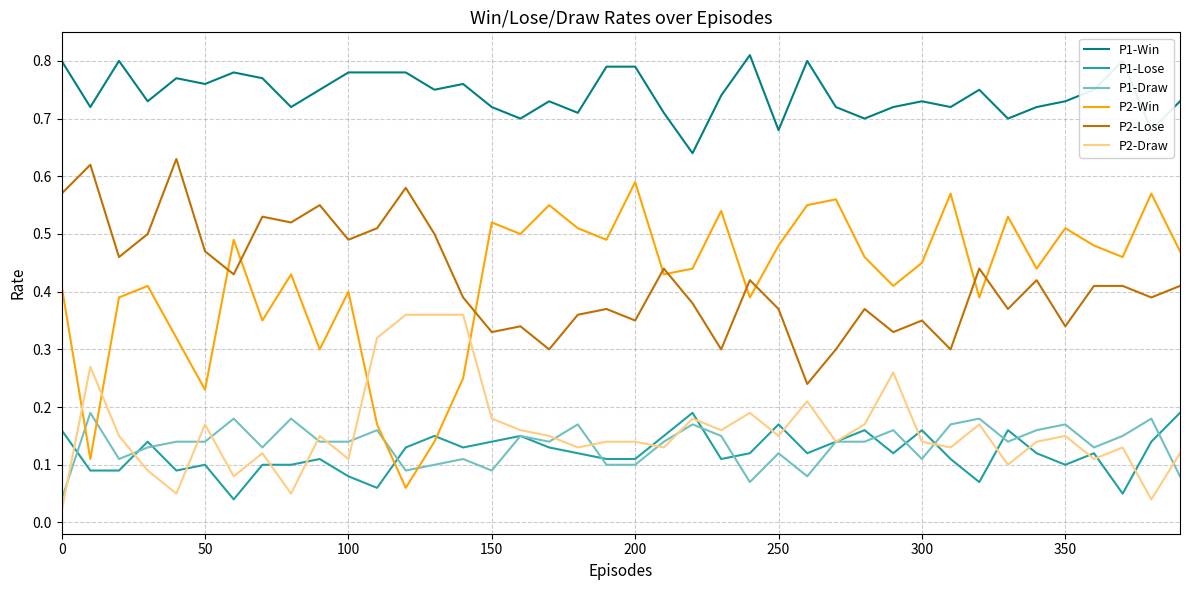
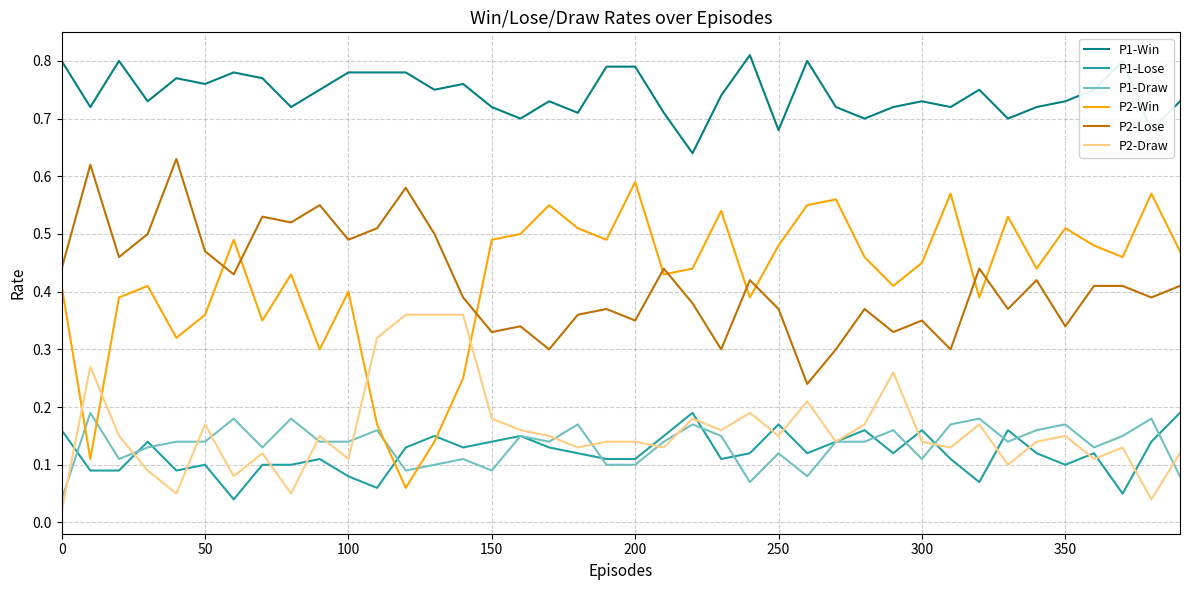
  {
    "P1-Draw": {
      "0": 0.04,
      "50": 0.14,
      "100": 0.14,
      "150": 0.09,
      "200": 0.10,
      "250": 0.12,
      "300": 0.11,
      "350": 0.17
    },
    "P2-Win": {
      "0": 0.41,
-     "50": 0.23,
+     "50": 0.36,
      "100": 0.40,
-     "150": 0.52,
+     "150": 0.49,
      "200": 0.59,
      "250": 0.48,
      "300": 0.45,
      "350": 0.51
    },
    "P2-Lose": {
-     "0": 0.57,
+     "0": 0.44,
      "50": 0.47,
      "100": 0.49,
      "150": 0.33,
      "200": 0.35,
      "250": 0.37,
      "300": 0.35,
      "350": 0.34
    },
    "P2-Draw": {
      "0": 0.02,
      "50": 0.17,
      "100": 0.11,
      "150": 0.18,
      "200": 0.14,
      "250": 0.15,
      "300": 0.14,
      "350": 0.15
    }
  }
